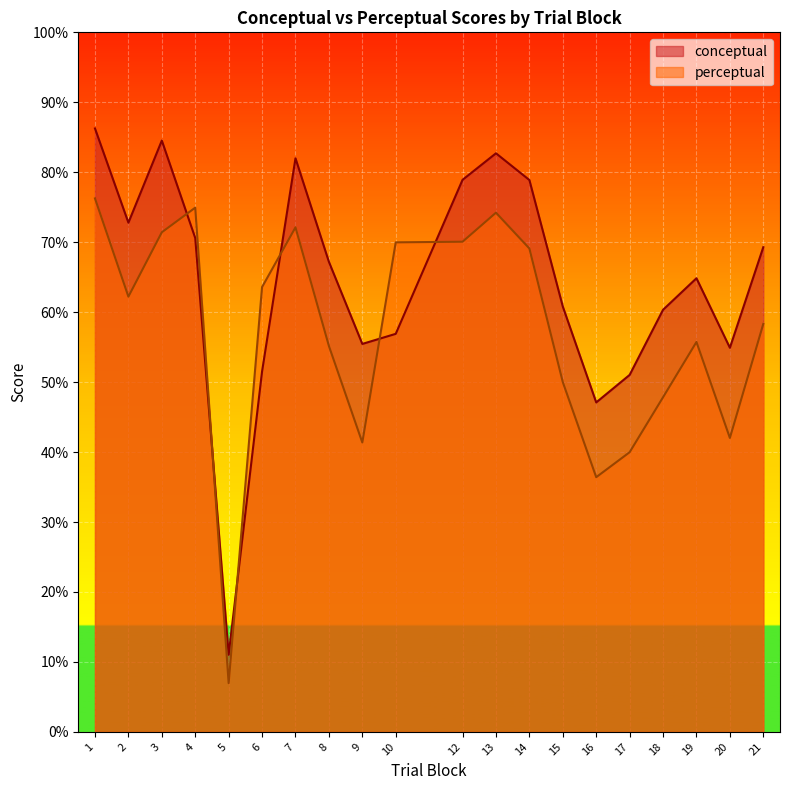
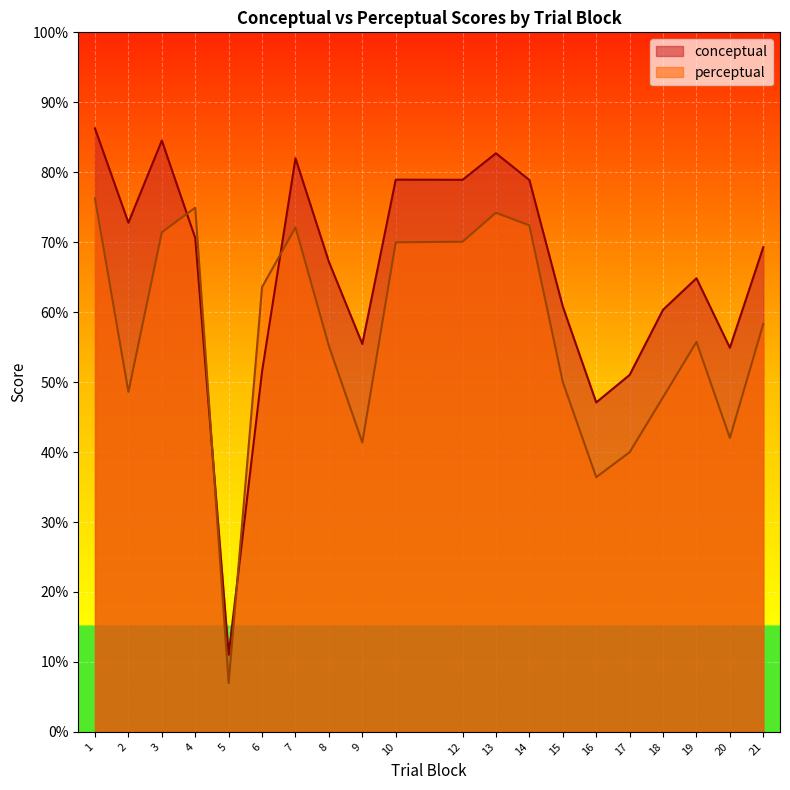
  {
    "conceptual": {
      "1": "86%",
      "2": "73%",
      "3": "85%",
      "4": "71%",
      "5": "11%",
      "6": "52%",
      "7": "82%",
      "8": "67%",
      "9": "55%",
-     "10": "57%",
+     "10": "79%",
      "12": "79%",
      "13": "83%",
      "14": "79%",
      "15": "61%",
      "16": "47%",
      "17": "51%",
      "18": "60%",
      "19": "65%",
      "20": "55%",
      "21": "69%"
    },
    "perceptual": {
      "1": "76%",
-     "2": "62%",
+     "2": "49%",
      "3": "71%",
      "4": "75%",
      "5": "7%",
      "6": "64%",
      "7": "72%",
      "8": "55%",
      "9": "41%",
      "10": "70%",
      "12": "70%",
      "13": "74%",
-     "14": "69%",
+     "14": "72%",
      "15": "50%",
      "16": "36%",
      "17": "40%",
      "18": "48%",
      "19": "56%",
      "20": "42%",
      "21": "58%"
    }
  }
